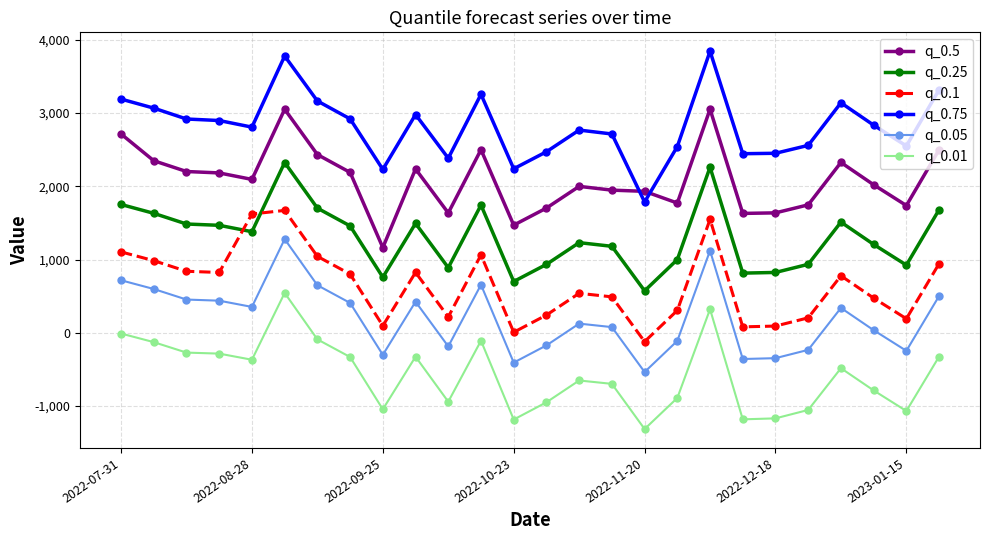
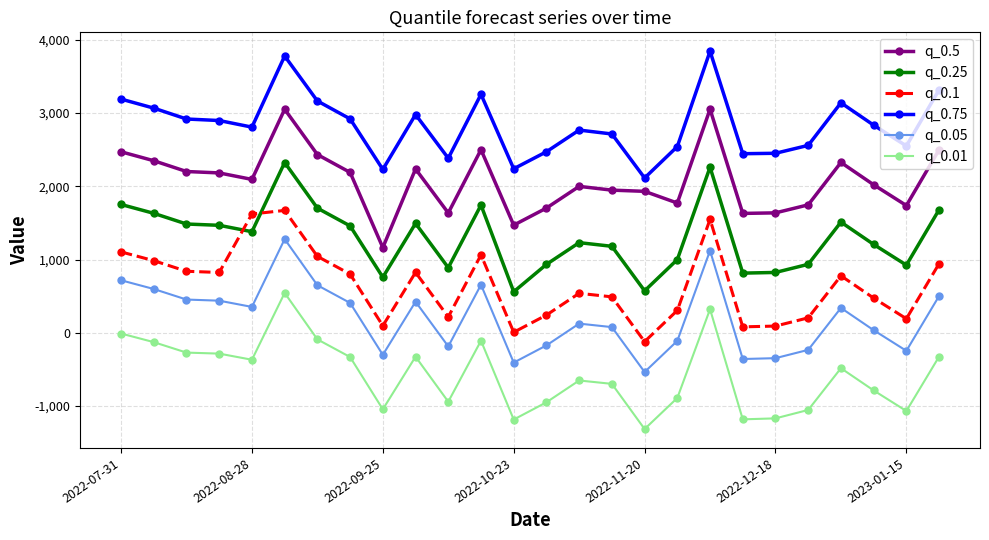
  {
    "q_0.5": {
-     "2022-07-31": "2,700",
+     "2022-07-31": "2,500",
      "2022-08-28": "2,100",
      "2022-09-25": "1,200",
      "2022-10-23": "1,500",
      "2022-11-20": "1,900",
      "2022-12-18": "1,600",
      "2023-01-15": "1,700"
    },
    "q_0.25": {
      "2022-07-31": "1,800",
      "2022-08-28": "1,400",
      "2022-09-25": "800",
-     "2022-10-23": "700",
+     "2022-10-23": "600",
      "2022-11-20": "600",
      "2022-12-18": "800",
      "2023-01-15": "900"
    },
    "q_0.1": {
      "2022-07-31": "1,100",
      "2022-08-28": "1,600",
      "2022-09-25": "100",
      "2022-10-23": "0",
      "2022-11-20": "-100",
      "2022-12-18": "100",
      "2023-01-15": "200"
    },
    "q_0.75": {
      "2022-07-31": "3,200",
      "2022-08-28": "2,800",
      "2022-09-25": "2,200",
      "2022-10-23": "2,200",
-     "2022-11-20": "1,800",
+     "2022-11-20": "2,100",
      "2022-12-18": "2,400"
    },
    "q_0.05": {
      "2022-07-31": "700",
      "2022-08-28": "400",
      "2022-09-25": "-300",
      "2022-10-23": "-400",
      "2022-11-20": "-500",
      "2022-12-18": "-300",
      "2023-01-15": "-200"
    },
    "q_0.01": {
      "2022-07-31": "0",
      "2022-08-28": "-400",
      "2022-09-25": "-1,000",
      "2022-10-23": "-1,200",
      "2022-11-20": "-1,300",
      "2022-12-18": "-1,200",
      "2023-01-15": "-1,100"
    }
  }
